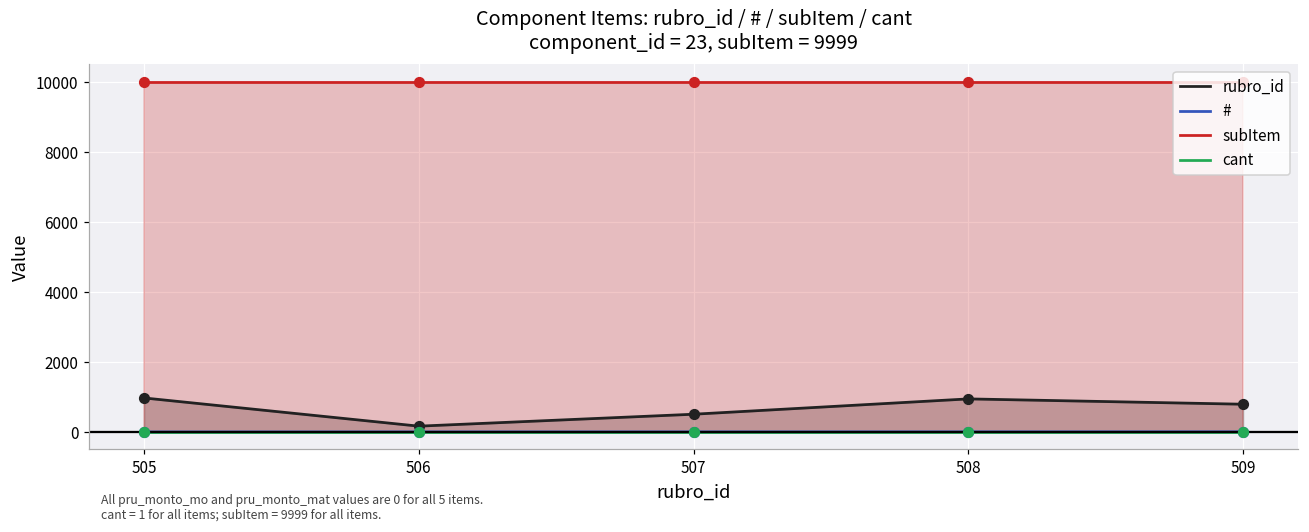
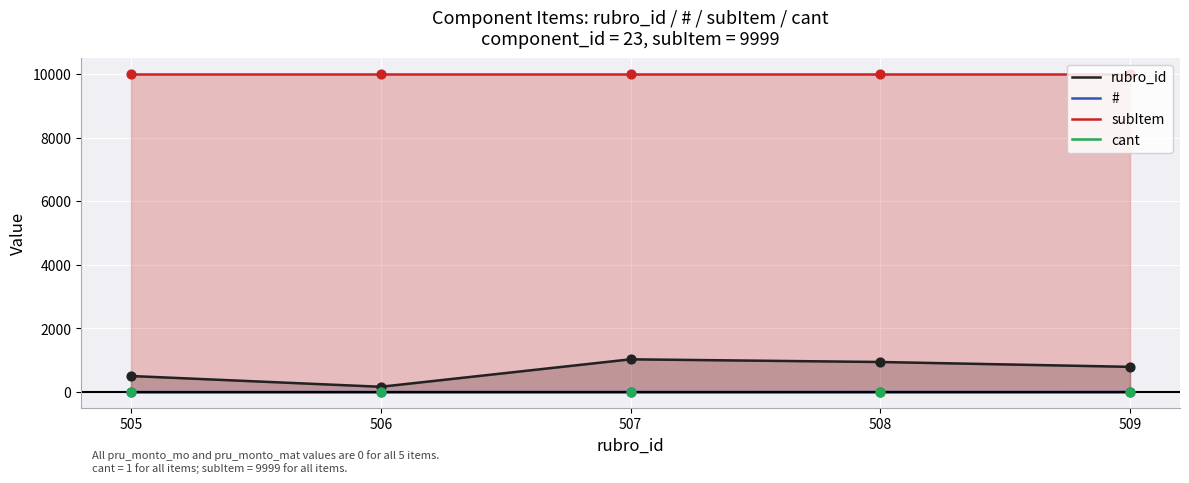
  {
    "rubro_id": {
-     "505": 1000,
+     "505": 500,
      "506": 200,
-     "507": 500,
+     "507": 1000,
      "508": 900,
      "509": 800
    },
    "cant": {
      "505": 0,
      "506": 0,
      "507": 0,
      "508": 0,
      "509": 0
    },
    "subItem": {
      "505": 10000,
      "506": 10000,
      "507": 10000,
      "508": 10000
    }
  }
